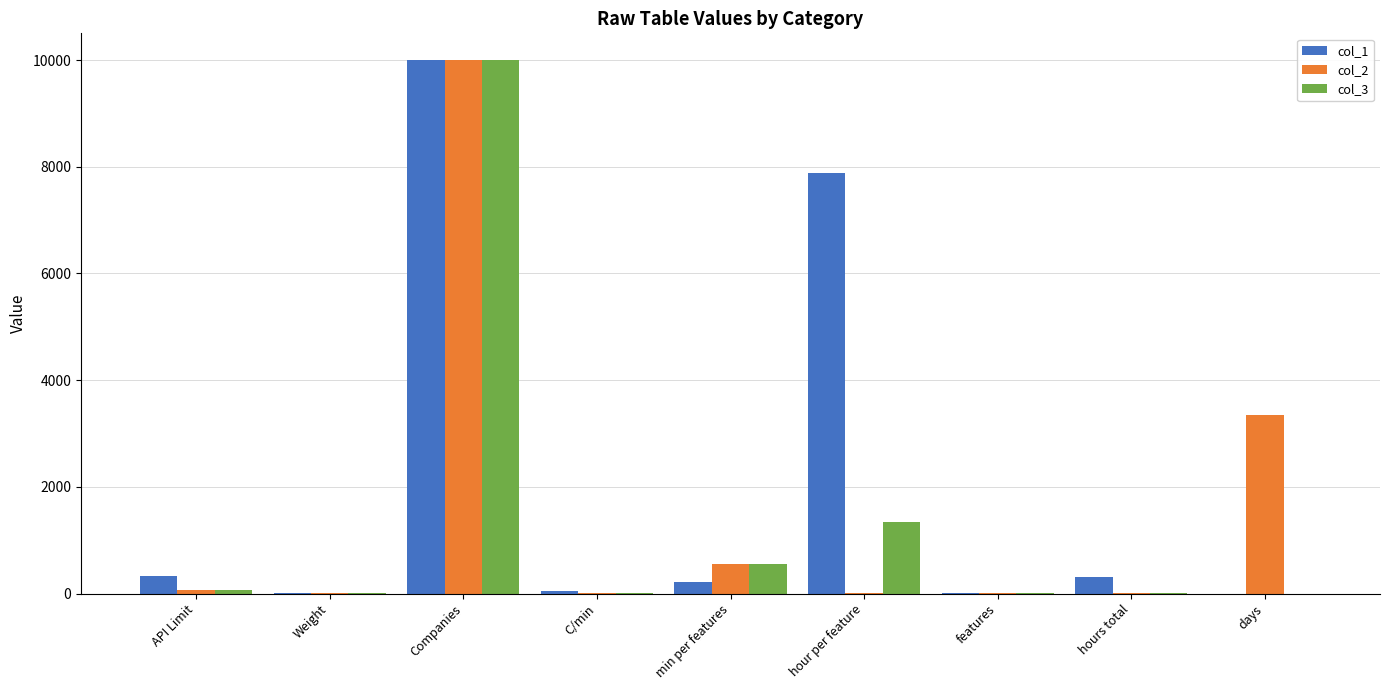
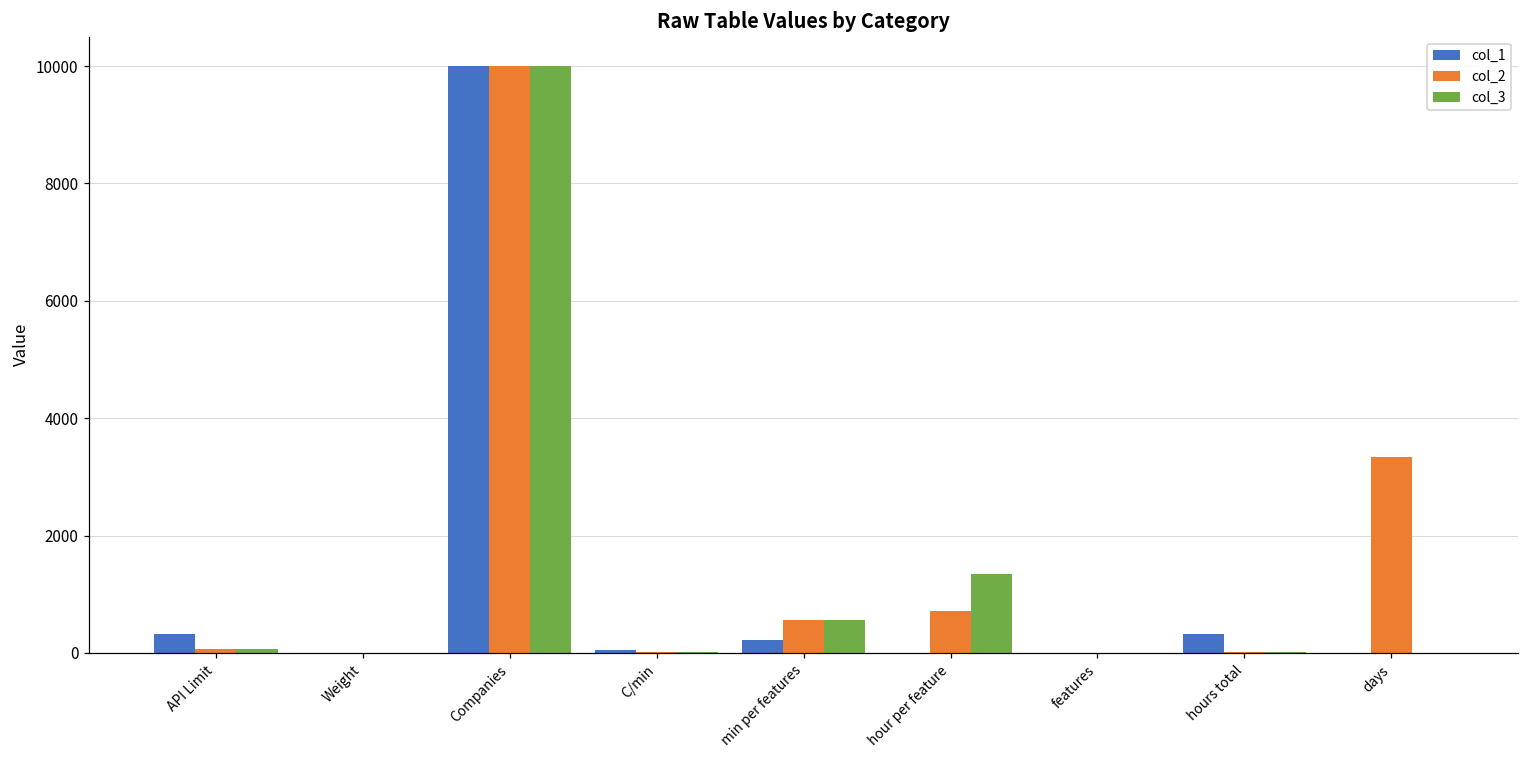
  {
    "col_1": {
      "API Limit": 300,
      "Companies": 10000,
      "min per features": 200,
-     "hour per feature": 7900,
+     "hour per feature": 0,
      "hours total": 300
    },
    "col_2": {
      "API Limit": 100,
      "Companies": 10000,
      "min per features": 600,
-     "hour per feature": 0,
+     "hour per feature": 700,
      "days": 3300
    },
    "col_3": {
      "API Limit": 100,
      "Companies": 10000,
      "min per features": 600,
      "hour per feature": 1300
    }
  }
